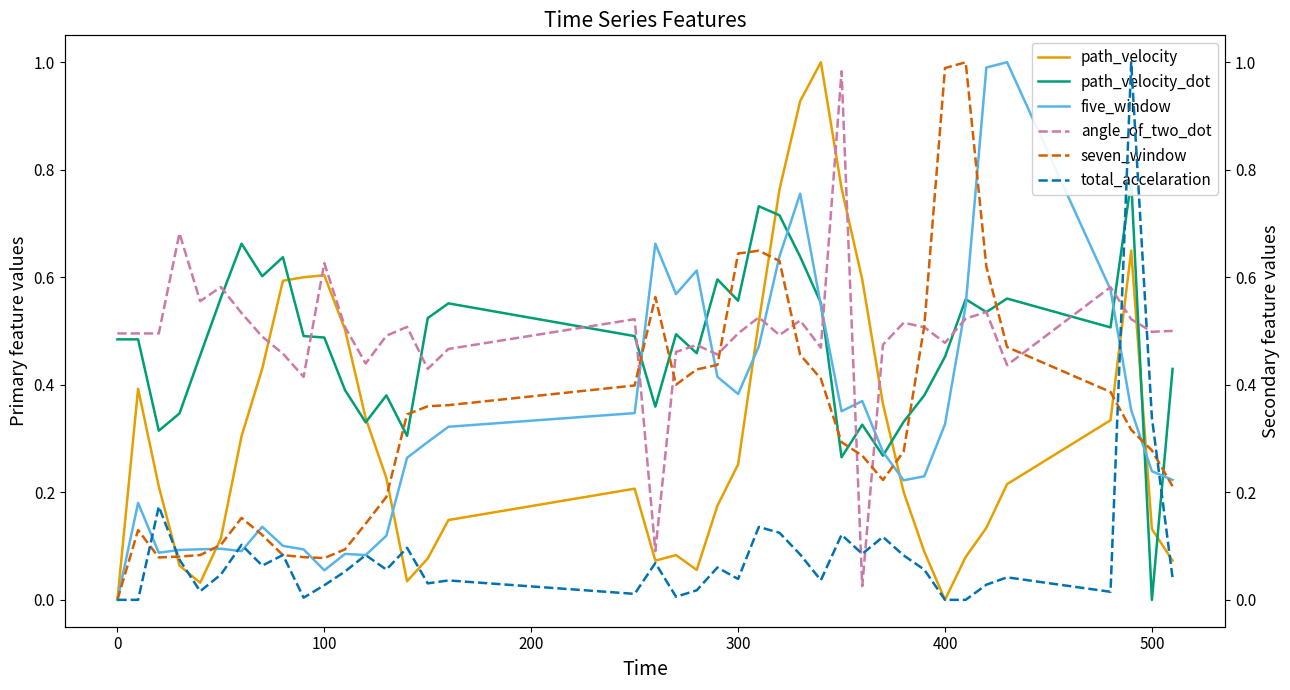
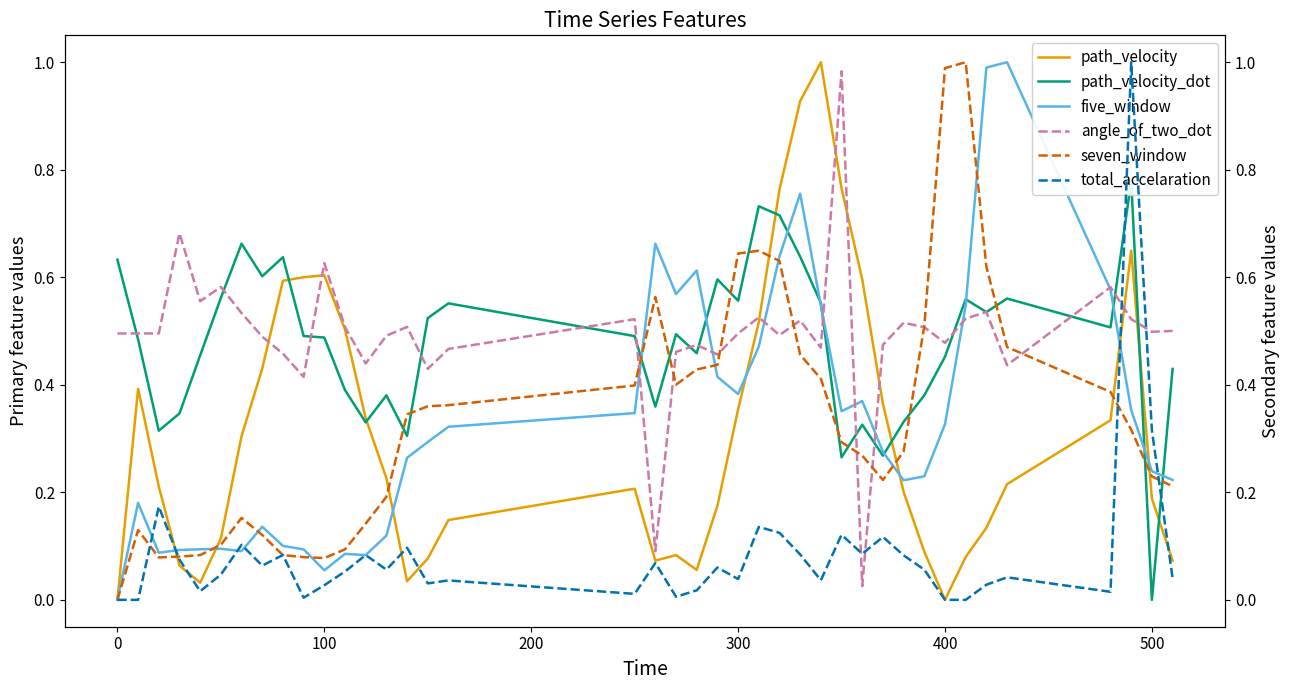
  {
    "path_velocity": {
      "100": 0.60,
-     "300": 0.25,
+     "300": 0.35,
      "400": 0.00,
-     "500": 0.13
+     "500": 0.19
    },
    "path_velocity_dot": {
-     "0": 0.48,
+     "0": 0.63,
      "100": 0.49,
      "300": 0.56,
      "400": 0.45,
      "500": 0.00
    },
    "five_window": {
      "100": 0.05,
      "300": 0.38,
      "400": 0.33,
      "500": 0.24
    },
    "angle_of_two_dot": {
      "0": 0.50,
      "100": 0.63,
      "300": 0.50,
      "400": 0.48,
      "500": 0.50
    },
    "seven_window": {
      "100": 0.08,
      "300": 0.64,
      "400": 0.99,
-     "500": 0.28
+     "500": 0.23
    },
    "total_accelaration": {
      "100": 0.03,
      "300": 0.04,
      "400": 0.00,
-     "500": 0.34
+     "500": 0.32
    }
  }
